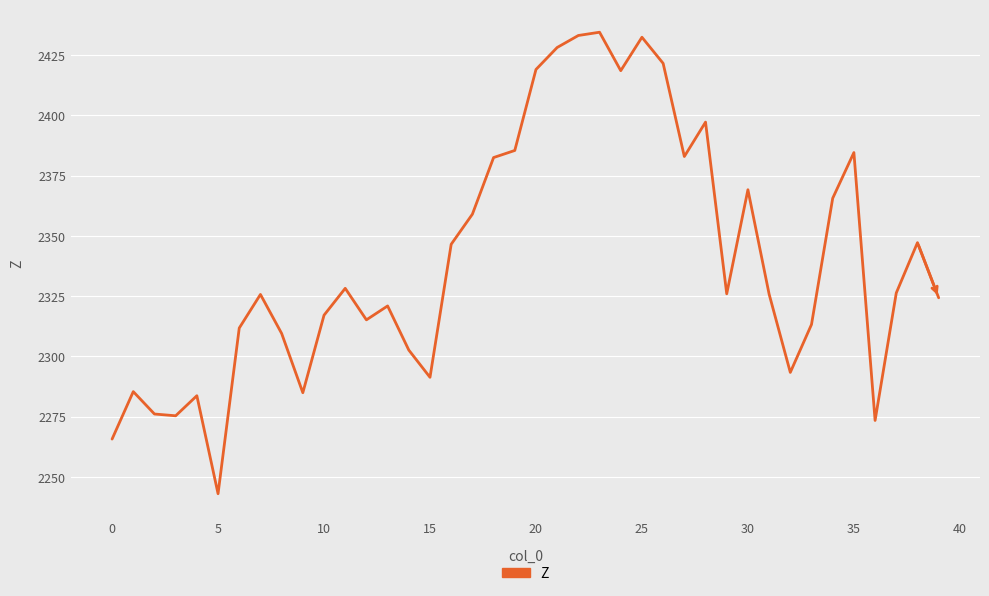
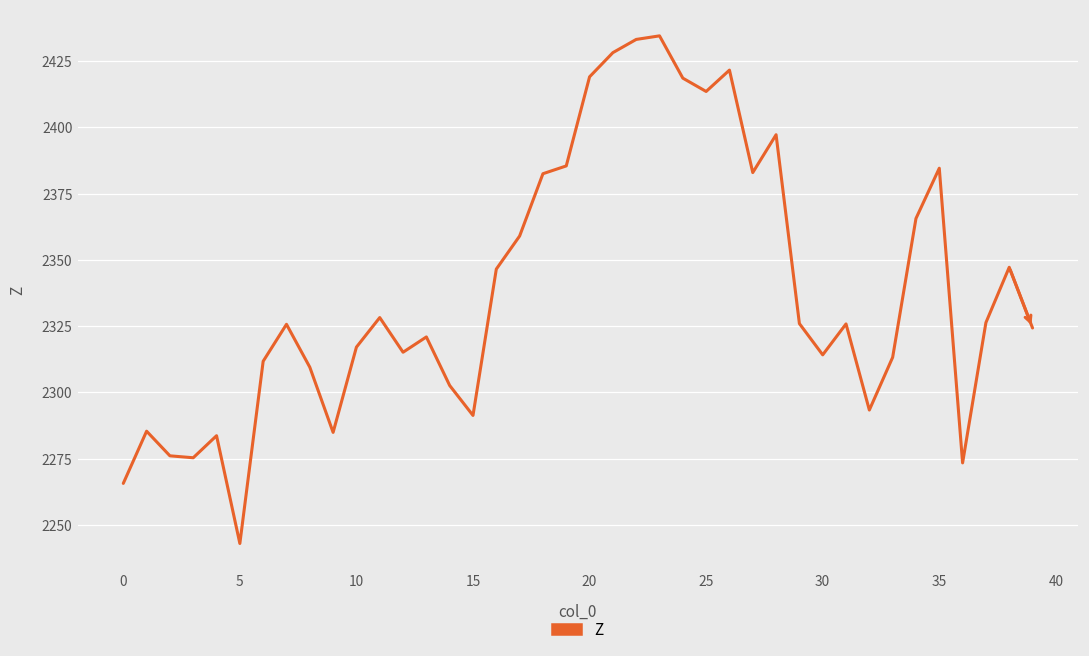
  {
    "0": 2266,
    "5": 2243,
    "10": 2317,
    "15": 2291,
    "20": 2419,
-   "25": 2432,
-   "30": 2369,
+   "25": 2414,
+   "30": 2314,
    "35": 2385
  }
